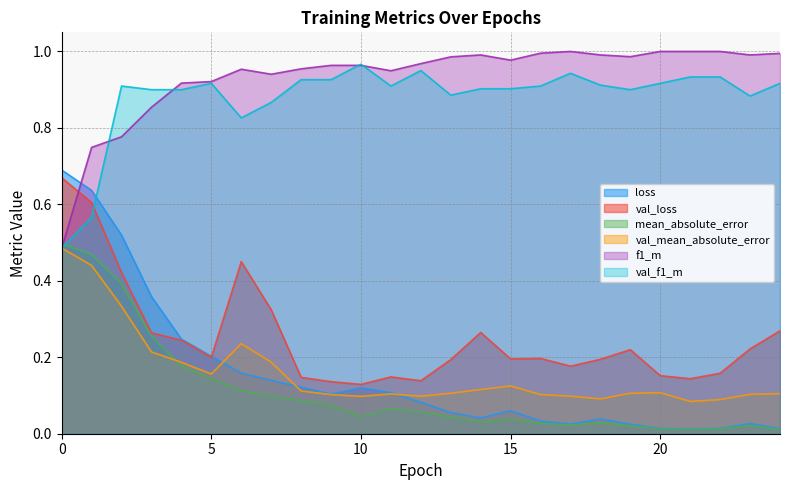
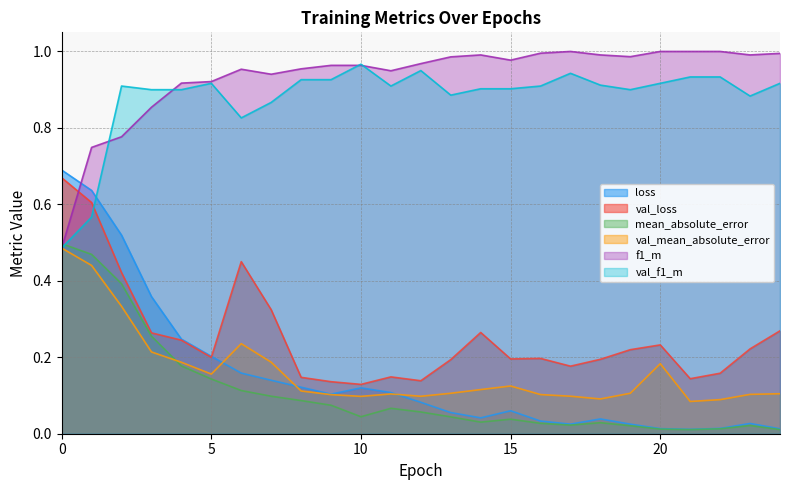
  {
    "val_loss": {
      "0": 0.67,
      "10": 0.13,
      "15": 0.20,
-     "20": 0.15
+     "20": 0.23
    },
    "mean_absolute_error": {
      "0": 0.50,
      "5": 0.14,
      "10": 0.04,
      "15": 0.04
    },
    "val_mean_absolute_error": {
      "5": 0.16,
      "10": 0.10,
      "15": 0.12,
-     "20": 0.11
+     "20": 0.18
    },
    "f1_m": {
      "15": 0.98,
      "20": 1.00
    }
  }
